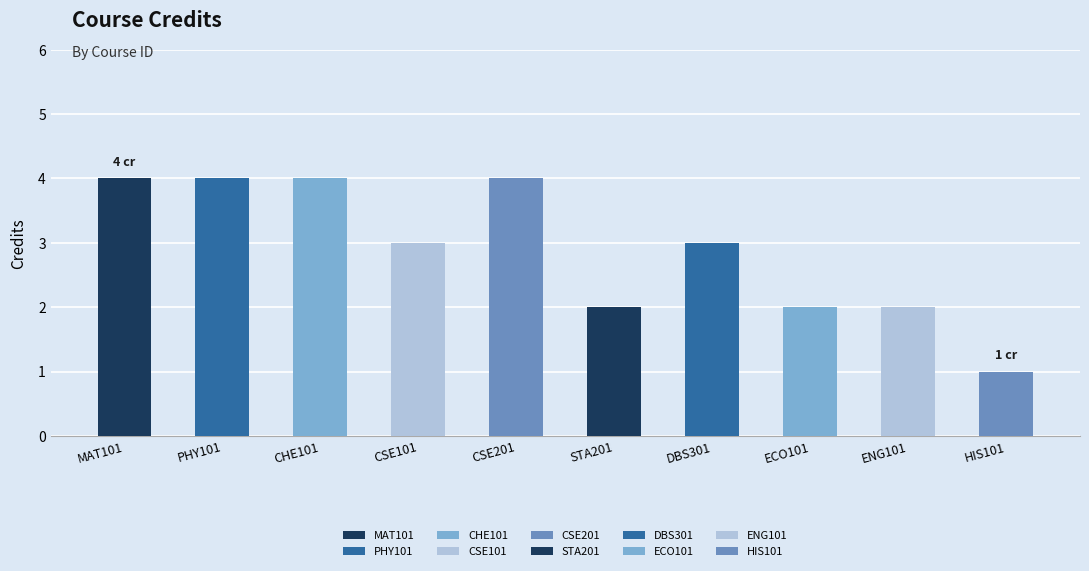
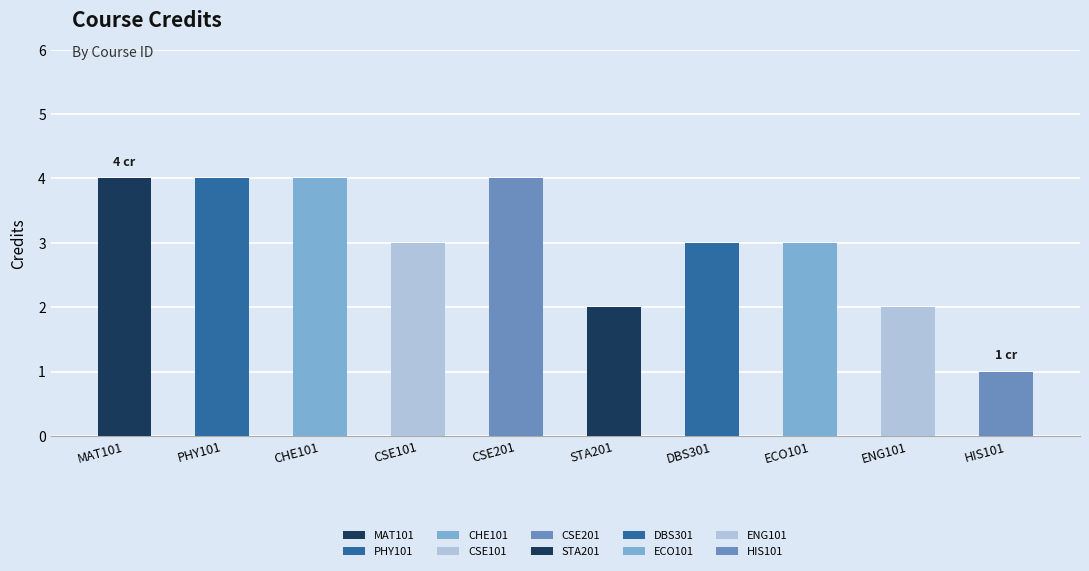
  {
    "PHY101": 4,
    "CHE101": 4,
    "CSE101": 3,
    "CSE201": 4,
    "STA201": 2,
    "DBS301": 3,
-   "ECO101": 2,
+   "ECO101": 3,
    "ENG101": 2
  }
